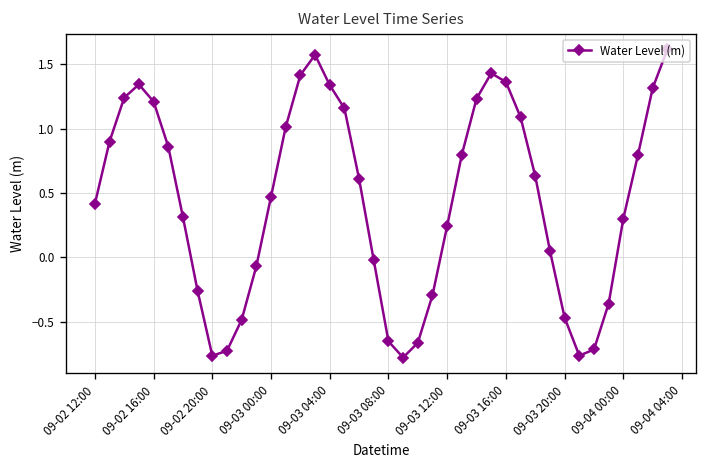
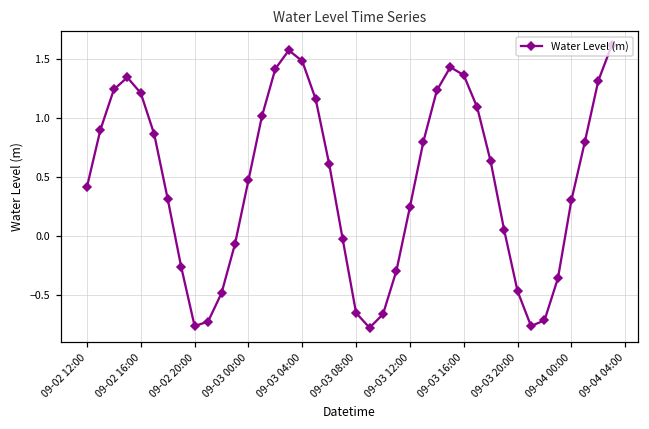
  {
    "09-02 12:00": 0.42,
    "09-02 16:00": 1.21,
    "09-02 20:00": -0.76,
    "09-03 00:00": 0.47,
-   "09-03 04:00": 1.34,
+   "09-03 04:00": 1.48,
    "09-03 08:00": -0.65,
    "09-03 12:00": 0.25,
    "09-03 16:00": 1.36,
    "09-03 20:00": -0.47,
    "09-04 00:00": 0.30
  }
